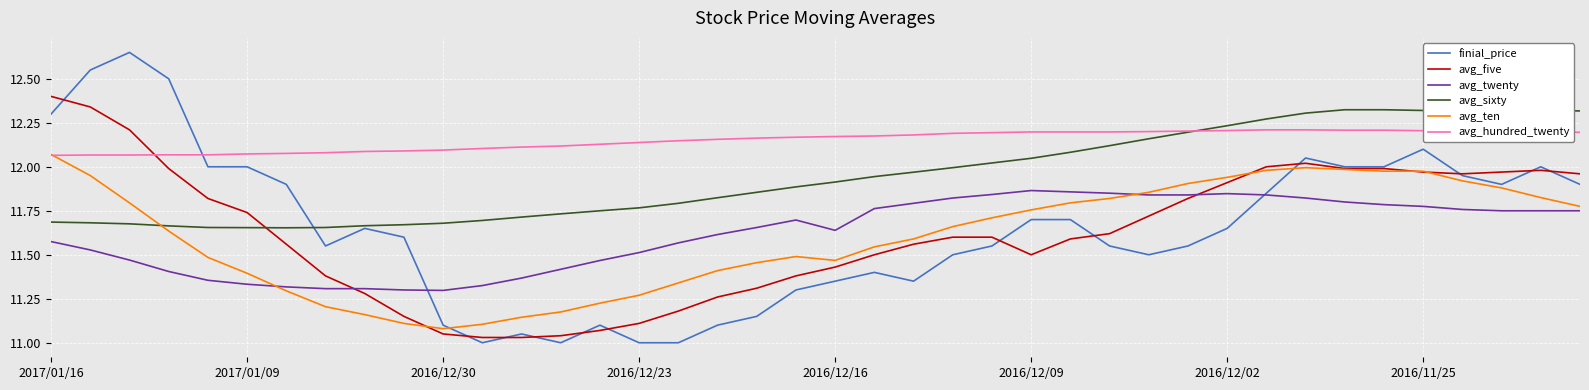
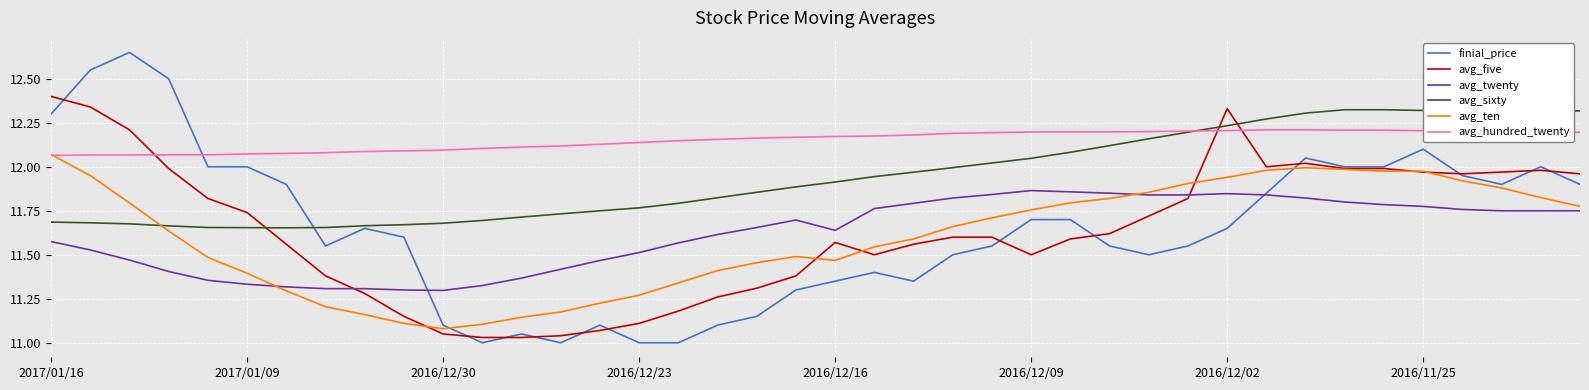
  {
    "finial_price": {
      "2017/01/16": 12.30,
      "2017/01/09": 12.00,
      "2016/12/30": 11.10,
      "2016/12/23": 11.00,
      "2016/12/16": 11.35,
      "2016/12/09": 11.70,
      "2016/12/02": 11.65,
      "2016/11/25": 12.10
    },
    "avg_five": {
      "2017/01/16": 12.40,
      "2017/01/09": 11.74,
      "2016/12/30": 11.05,
      "2016/12/23": 11.11,
-     "2016/12/16": 11.43,
+     "2016/12/16": 11.57,
      "2016/12/09": 11.50,
-     "2016/12/02": 11.91
+     "2016/12/02": 12.33
    },
    "avg_twenty": {
      "2017/01/16": 11.58,
      "2017/01/09": 11.33,
      "2016/12/30": 11.30,
      "2016/12/23": 11.51,
      "2016/12/16": 11.64,
      "2016/12/09": 11.87,
      "2016/12/02": 11.85,
      "2016/11/25": 11.78
    },
    "avg_sixty": {
      "2017/01/16": 11.69,
      "2017/01/09": 11.65,
      "2016/12/30": 11.68,
      "2016/12/23": 11.77,
      "2016/12/16": 11.91,
      "2016/12/09": 12.05,
      "2016/12/02": 12.23
    },
    "avg_ten": {
      "2017/01/09": 11.40,
      "2016/12/30": 11.08,
      "2016/12/23": 11.27,
      "2016/12/16": 11.47,
      "2016/12/09": 11.76,
      "2016/12/02": 11.94
    },
    "avg_hundred_twenty": {
      "2017/01/09": 12.07,
      "2016/12/30": 12.10,
      "2016/12/23": 12.14,
      "2016/12/16": 12.17,
      "2016/12/09": 12.20,
      "2016/12/02": 12.21
    }
  }
